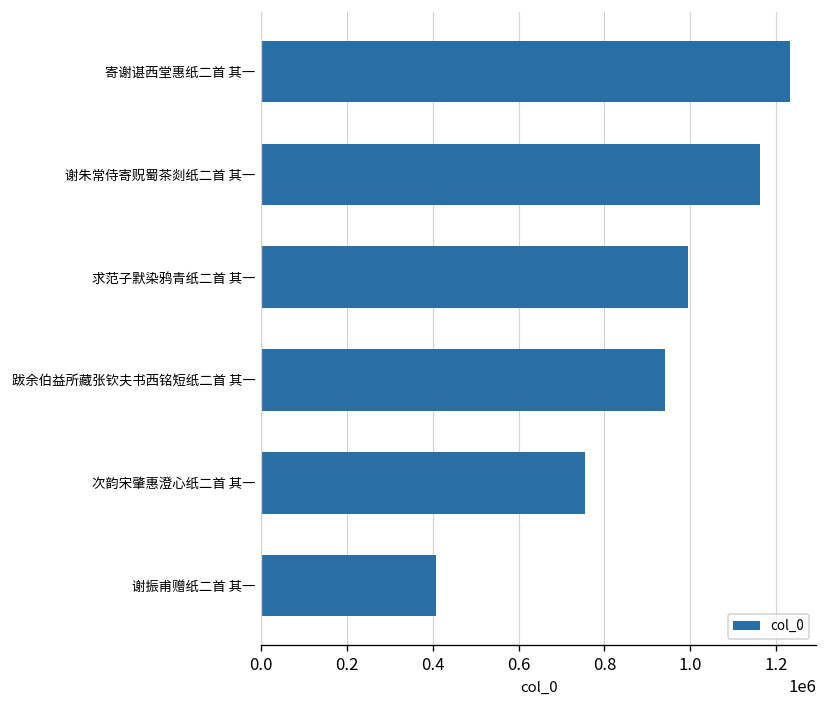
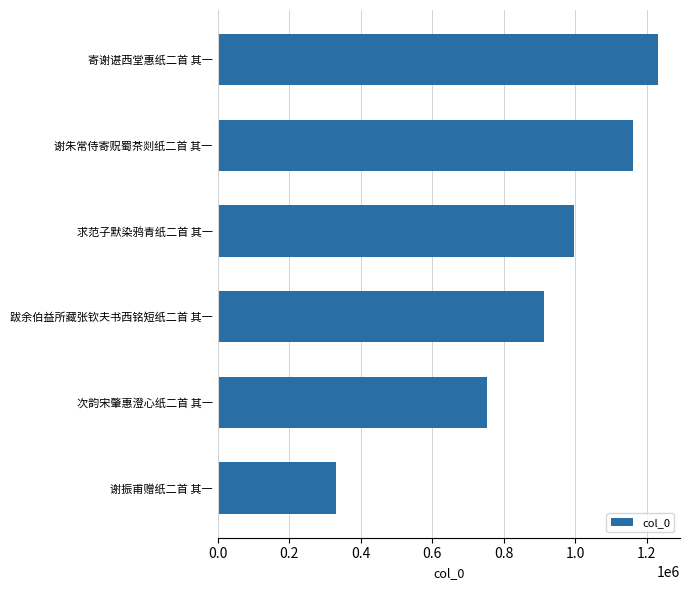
  {
    "寄谢谌西堂惠纸二首 其一": 1230000,
    "谢朱常侍寄贶蜀茶剡纸二首 其一": 1160000,
    "求范子默染鸦青纸二首 其一": 1000000,
-   "跋余伯益所藏张钦夫书西铭短纸二首 其一": 940000,
+   "跋余伯益所藏张钦夫书西铭短纸二首 其一": 910000,
    "次韵宋肇惠澄心纸二首 其一": 750000,
-   "谢振甫赠纸二首 其一": 410000
+   "谢振甫赠纸二首 其一": 330000
  }
